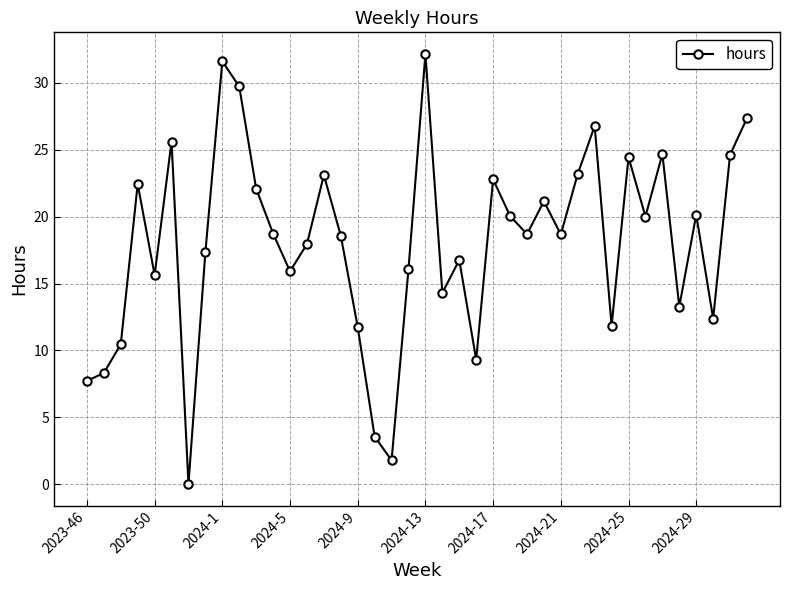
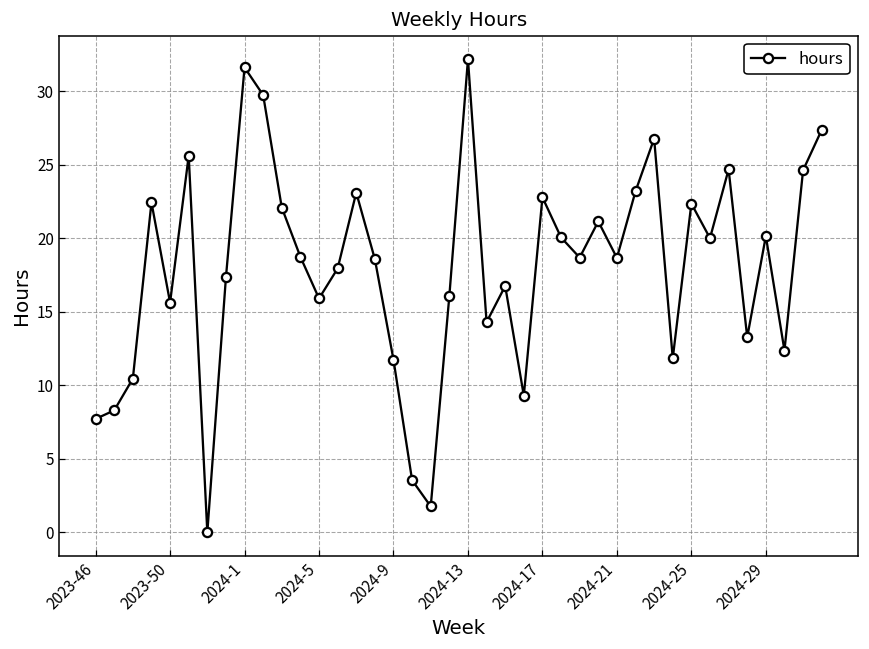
  {
    "2023-46": 7.7,
    "2023-50": 15.6,
    "2024-1": 31.6,
    "2024-5": 15.9,
    "2024-9": 11.7,
    "2024-13": 32.2,
    "2024-17": 22.8,
    "2024-21": 18.7,
-   "2024-25": 24.5,
+   "2024-25": 22.4,
    "2024-29": 20.2
  }
